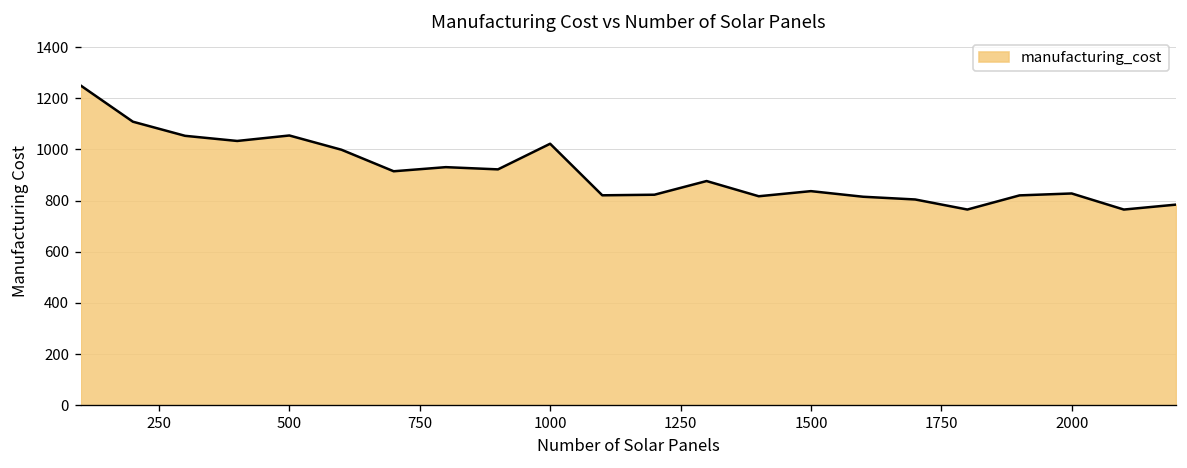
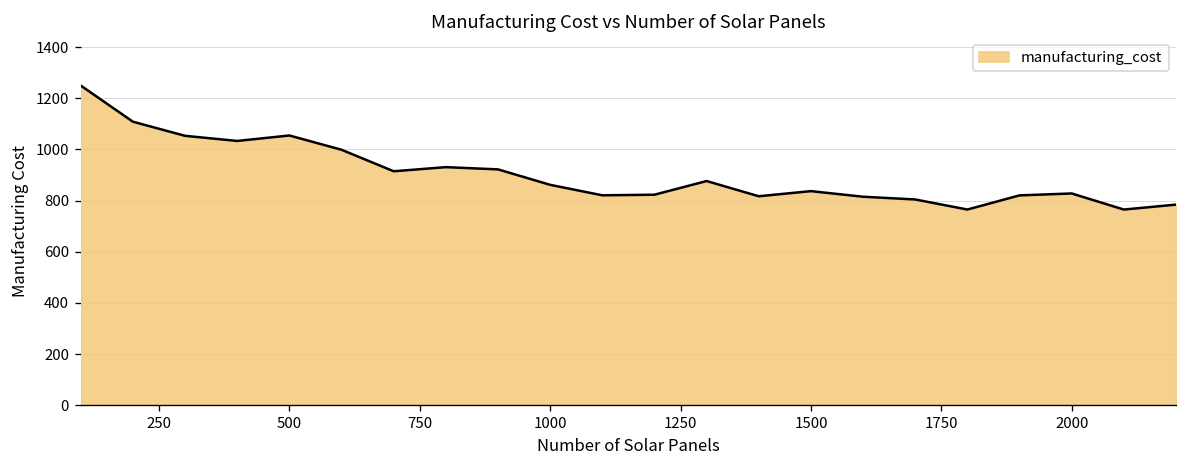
  {
    "500": 1050,
-   "1000": 1020,
+   "1000": 860,
    "1500": 840,
    "2000": 830
  }
